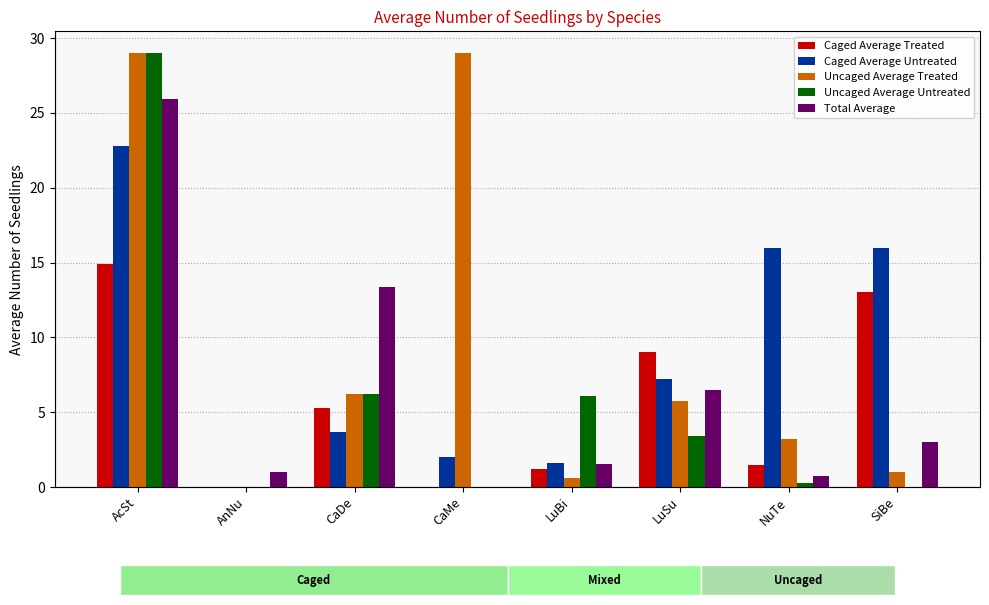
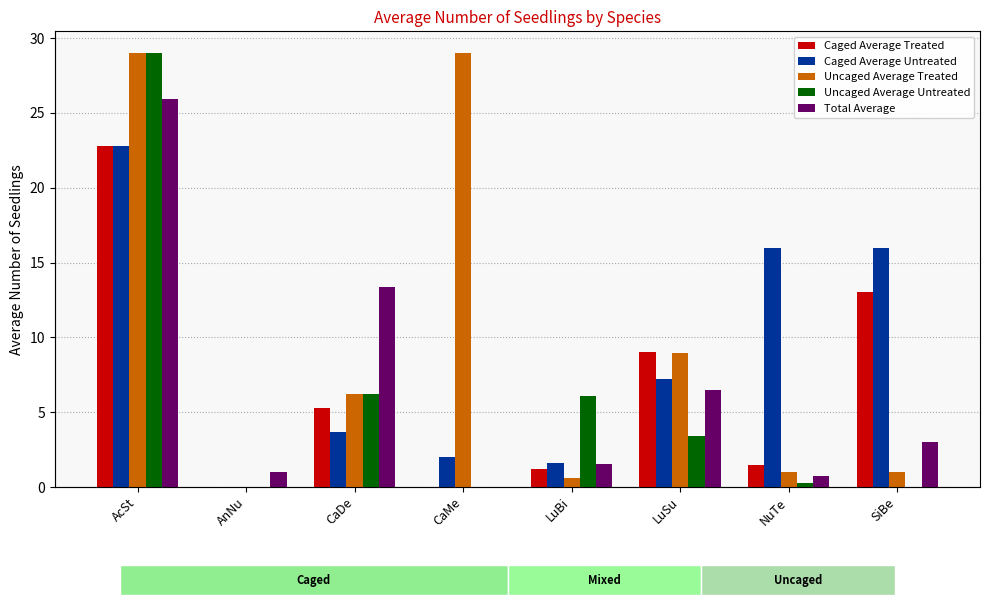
  {
    "Average Number of Seedlings by Species": {
      "Caged Average Treated": {
-       "AcSt": 14.9,
+       "AcSt": 22.8,
        "AnNu": 0.0,
        "CaDe": 5.3,
        "CaMe": 0.0,
        "LuBi": 1.2,
        "LuSu": 9.0,
        "NuTe": 1.5,
        "SiBe": 13.0
      },
      "Caged Average Untreated": {
        "AcSt": 22.8,
        "AnNu": 0.0,
        "CaDe": 3.7,
        "CaMe": 2.0,
        "LuBi": 1.6,
        "LuSu": 7.2,
        "NuTe": 16.0,
        "SiBe": 16.0
      },
      "Uncaged Average Treated": {
        "AcSt": 29.0,
        "AnNu": 0.0,
        "CaDe": 6.2,
        "CaMe": 29.0,
        "LuBi": 0.6,
-       "LuSu": 5.8,
-       "NuTe": 3.2,
+       "LuSu": 9.0,
+       "NuTe": 1.0,
        "SiBe": 1.0
      },
      "Uncaged Average Untreated": {
        "AcSt": 29.0,
        "AnNu": 0.0,
        "CaDe": 6.2,
        "CaMe": 0.0,
        "LuBi": 6.1,
        "LuSu": 3.4,
        "NuTe": 0.3,
        "SiBe": 0.0
      },
      "Total Average": {
        "AcSt": 25.9,
        "AnNu": 1.0,
        "CaDe": 13.4,
        "CaMe": 0.0,
        "LuBi": 1.6,
        "LuSu": 6.5,
        "NuTe": 0.7,
        "SiBe": 3.0
      }
    }
  }
